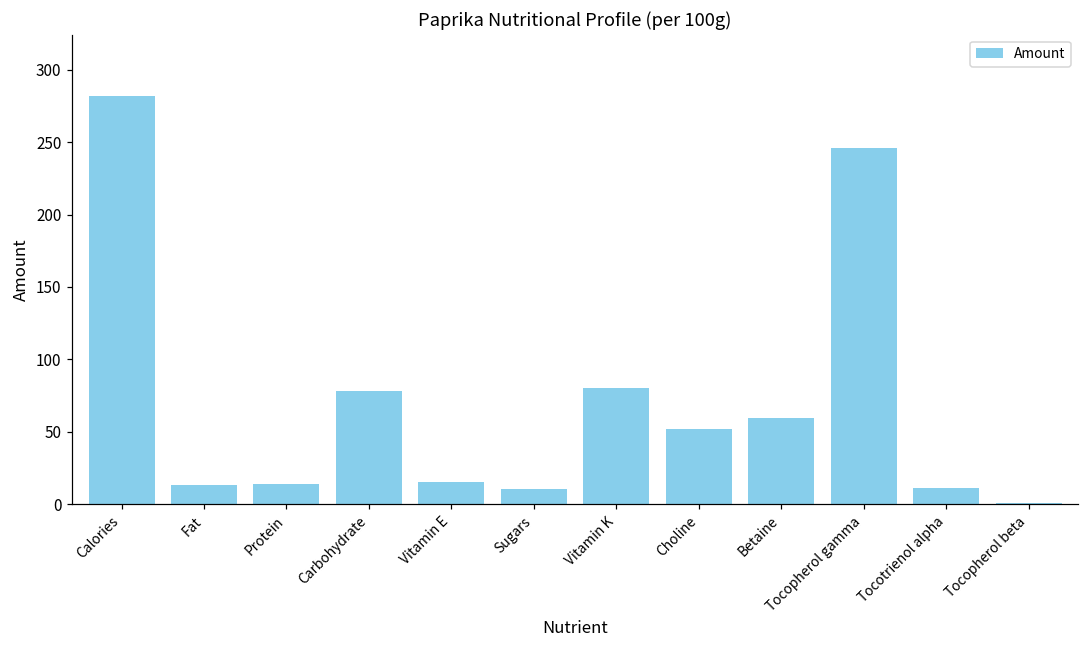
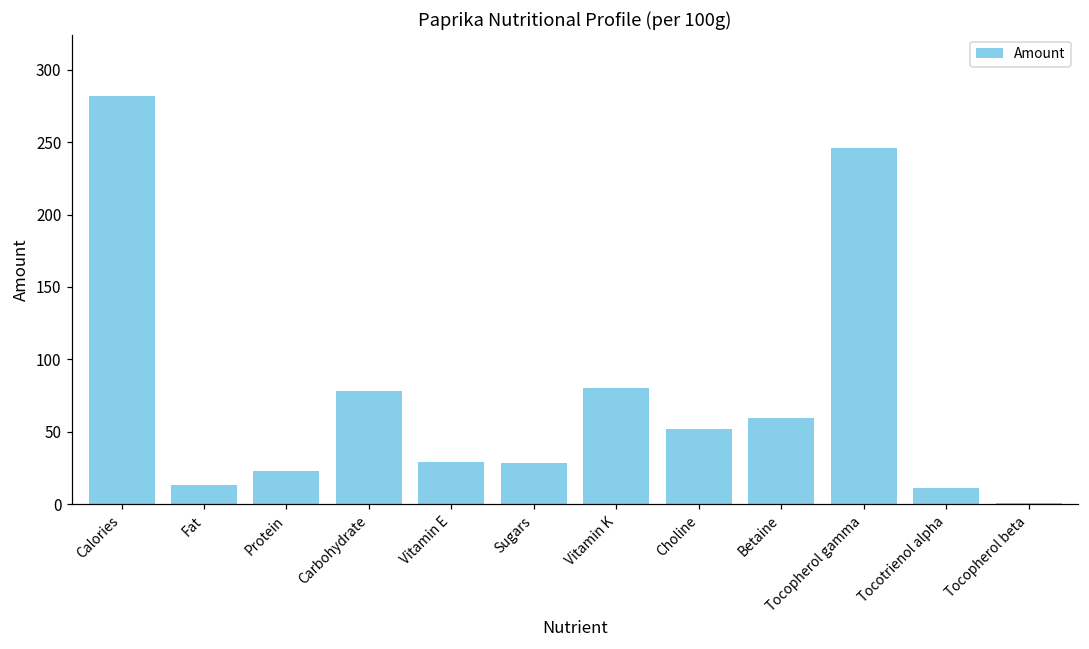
  {
    "Calories": 282,
    "Fat": 13,
-   "Protein": 14,
+   "Protein": 23,
    "Carbohydrate": 78,
-   "Vitamin E": 15,
-   "Sugars": 10,
+   "Vitamin E": 29,
+   "Sugars": 28,
    "Vitamin K": 80,
    "Choline": 52,
    "Betaine": 60,
    "Tocopherol gamma": 246,
    "Tocotrienol alpha": 11
  }
